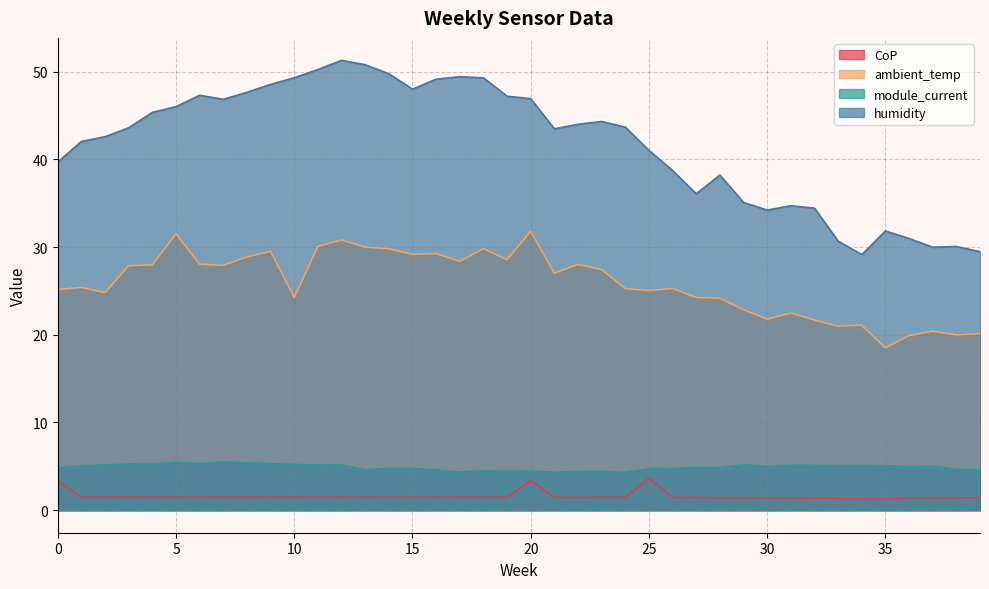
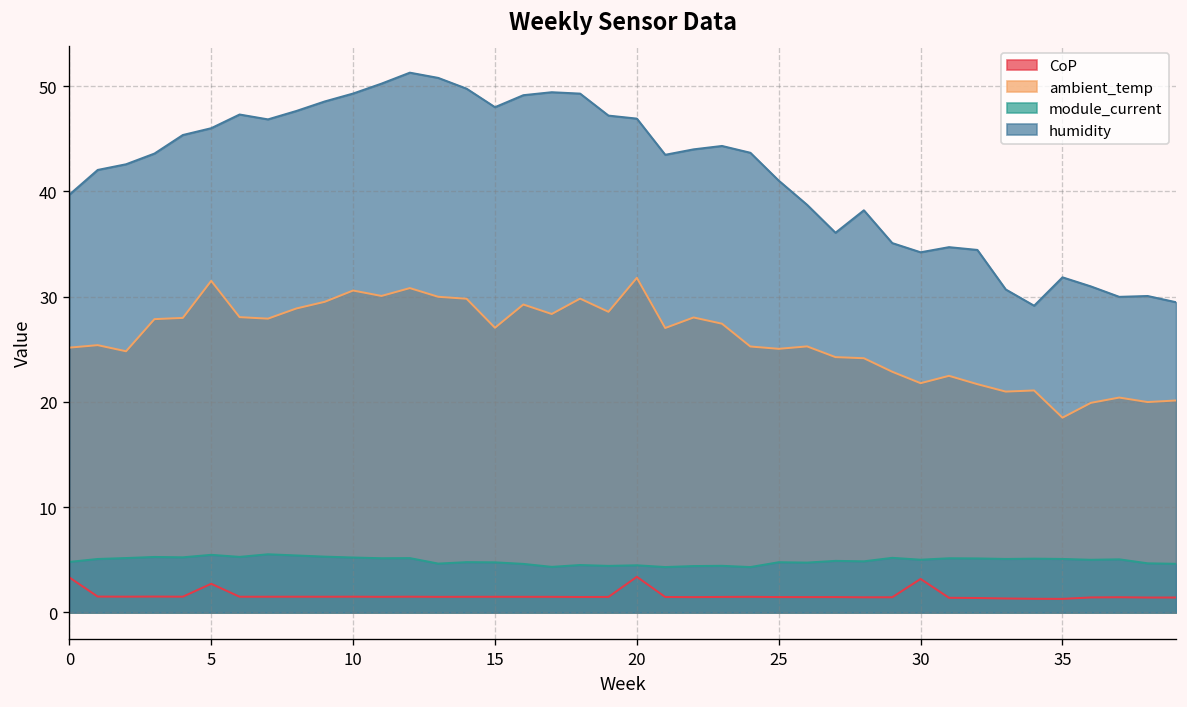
  {
    "CoP": {
      "0": 3,
-     "5": 1,
+     "5": 3,
      "10": 1,
      "15": 1,
      "20": 3,
-     "25": 4,
-     "30": 1,
+     "25": 1,
+     "30": 3,
      "35": 1
    },
    "ambient_temp": {
      "0": 25,
      "5": 31,
-     "10": 24,
-     "15": 29,
+     "10": 31,
+     "15": 27,
      "20": 32,
      "25": 25,
      "30": 22,
      "35": 19
    }
  }
